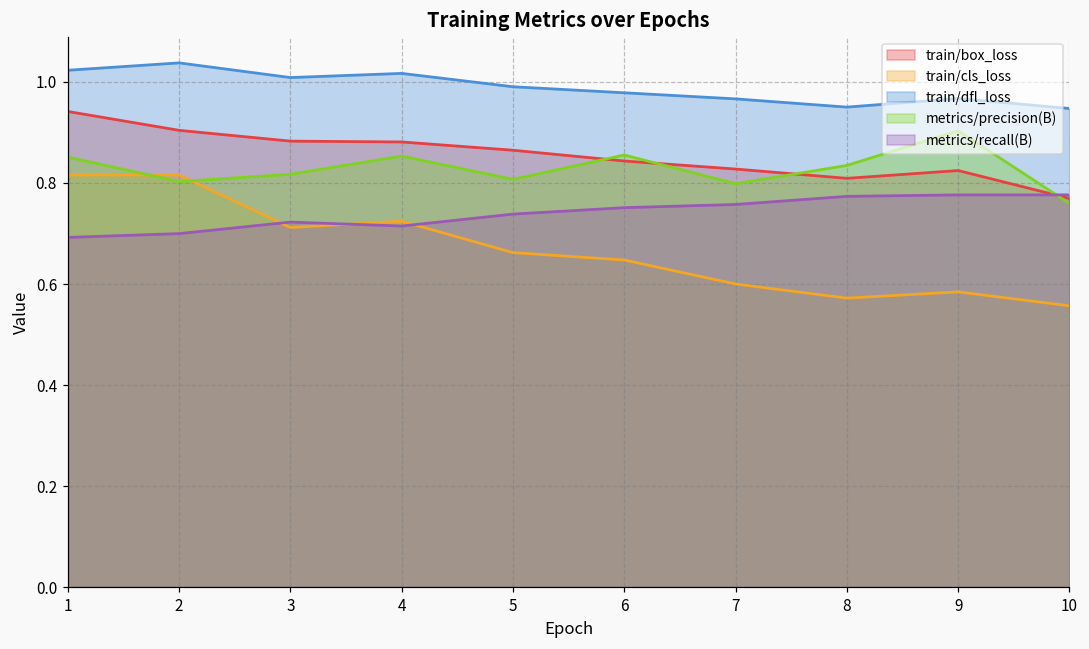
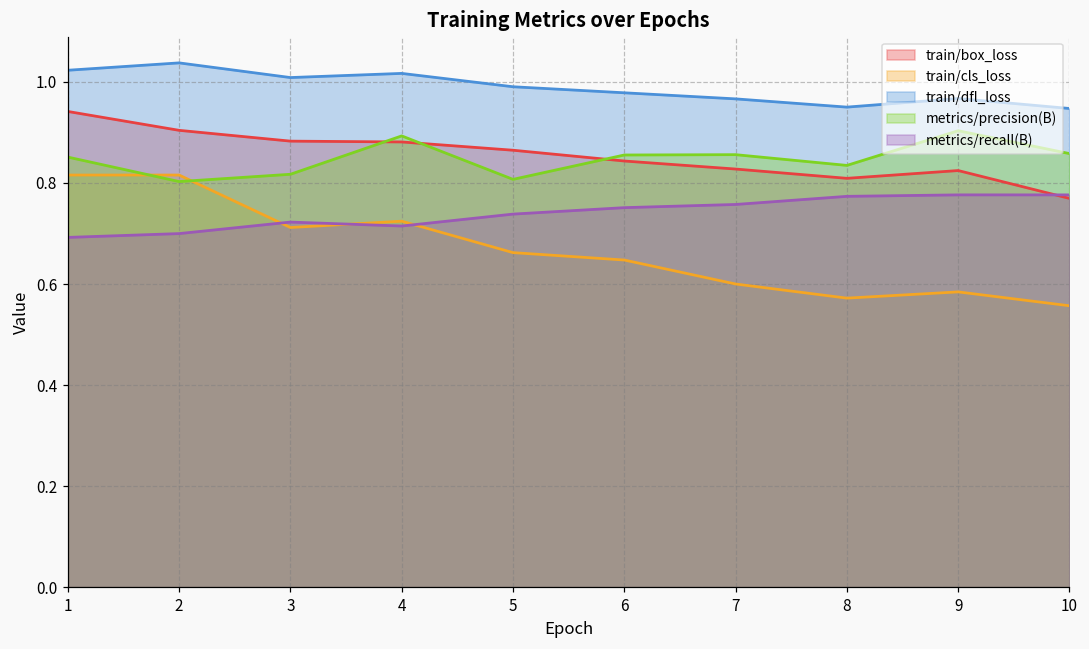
  {
    "metrics/precision(B)": {
      "1": 0.85,
      "2": 0.80,
      "3": 0.82,
-     "4": 0.85,
+     "4": 0.89,
      "5": 0.81,
      "6": 0.86,
-     "7": 0.80,
+     "7": 0.86,
      "8": 0.83,
-     "10": 0.76
+     "10": 0.86
    }
  }
